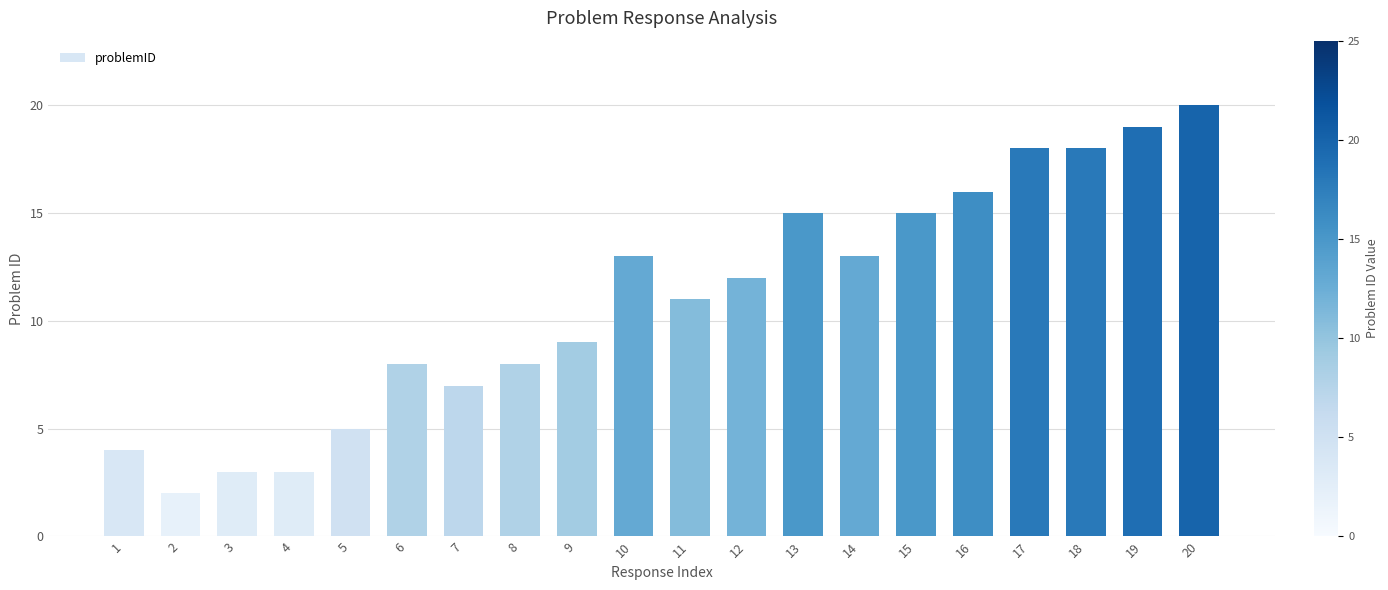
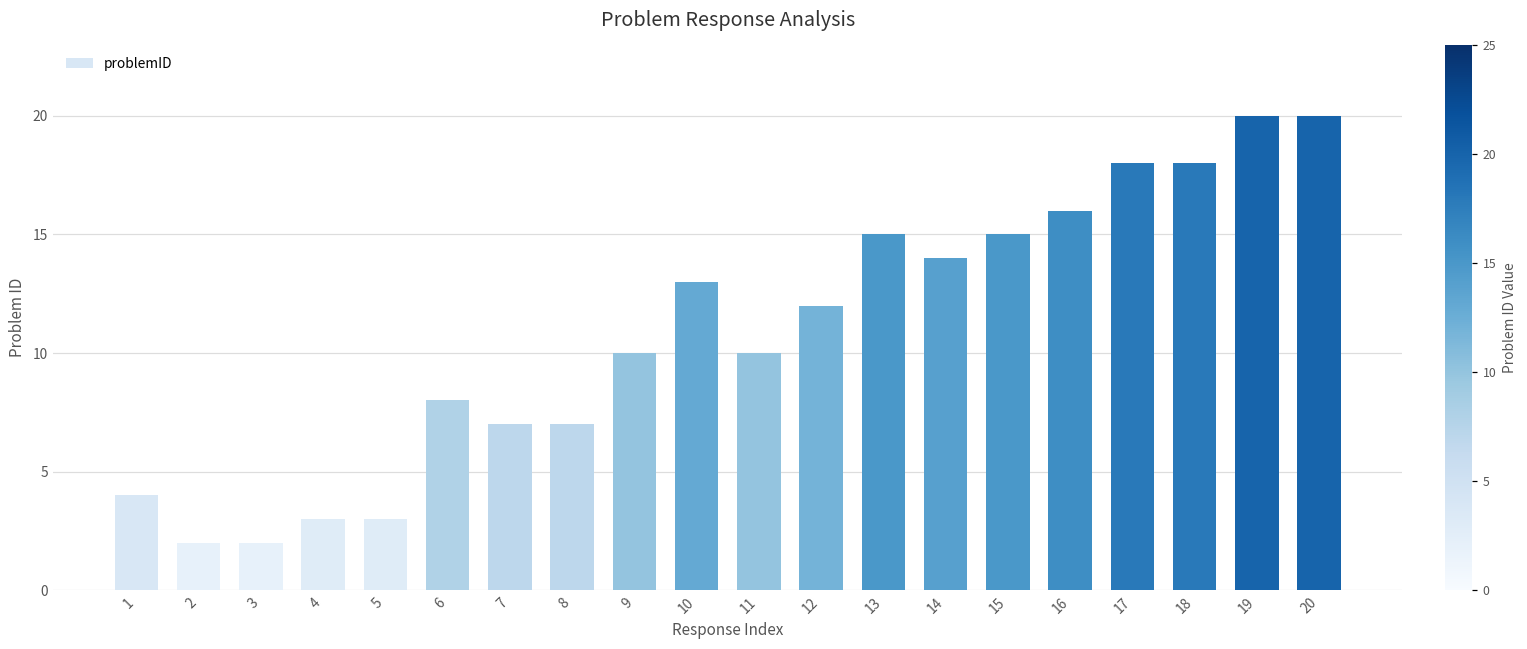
  {
    "1": 4,
    "2": 2,
-   "3": 3,
+   "3": 2,
    "4": 3,
-   "5": 5,
+   "5": 3,
    "6": 8,
    "7": 7,
-   "8": 8,
-   "9": 9,
+   "8": 7,
+   "9": 10,
    "10": 13,
-   "11": 11,
+   "11": 10,
    "12": 12,
    "13": 15,
-   "14": 13,
+   "14": 14,
    "15": 15,
    "16": 16,
    "17": 18,
    "18": 18,
-   "19": 19,
+   "19": 20,
    "20": 20
  }
